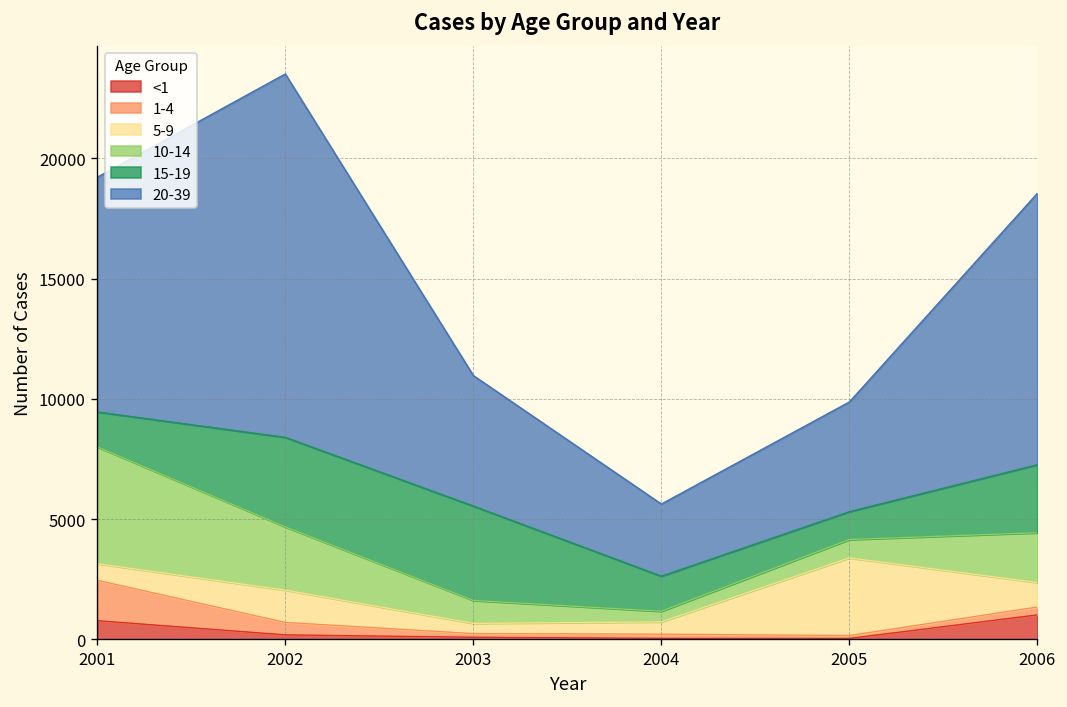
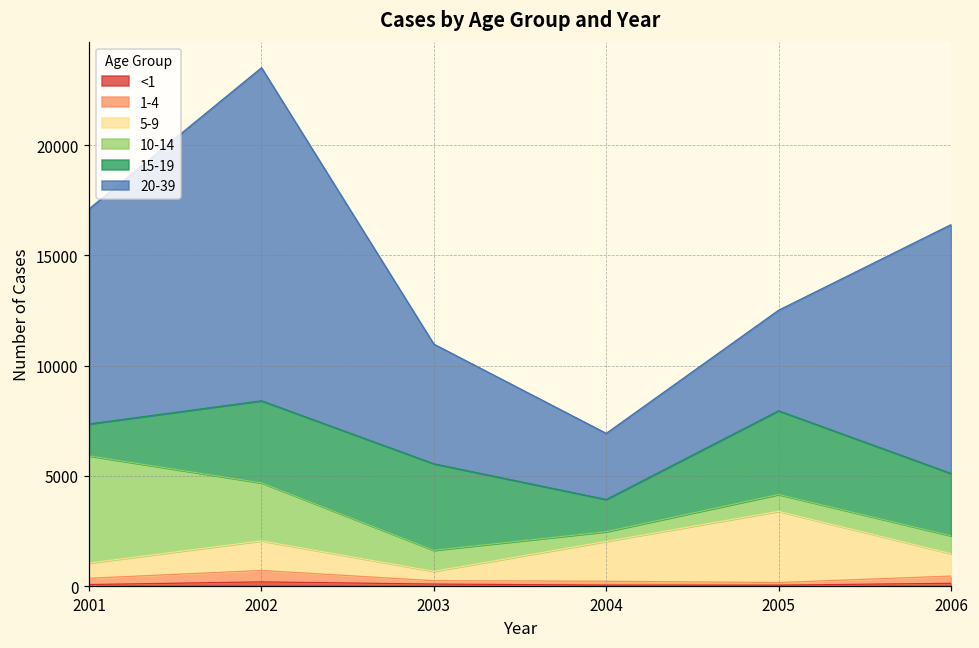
  {
    "<1": {
-     "2001": 800,
+     "2001": 100,
      "2002": 200,
      "2003": 100,
      "2004": 0,
-     "2006": 1000
+     "2006": 100
    },
    "1-4": {
-     "2001": 1700,
+     "2001": 300,
      "2002": 500,
      "2003": 200,
      "2004": 200,
      "2006": 300
    },
    "5-9": {
      "2001": 700,
      "2002": 1300,
      "2003": 400,
-     "2004": 500,
+     "2004": 1800,
      "2005": 3200,
      "2006": 1000
    },
    "10-14": {
      "2001": 4900,
      "2002": 2600,
      "2003": 1000,
      "2004": 400,
      "2005": 800,
-     "2006": 2100
+     "2006": 800
    },
    "15-19": {
      "2001": 1400,
      "2002": 3700,
      "2003": 3900,
      "2004": 1500,
-     "2005": 1200,
+     "2005": 3800,
      "2006": 2800
    },
    "20-39": {
      "2001": 9800,
      "2002": 15100,
      "2003": 5400,
      "2004": 3000,
      "2005": 4600,
      "2006": 11300
    }
  }
